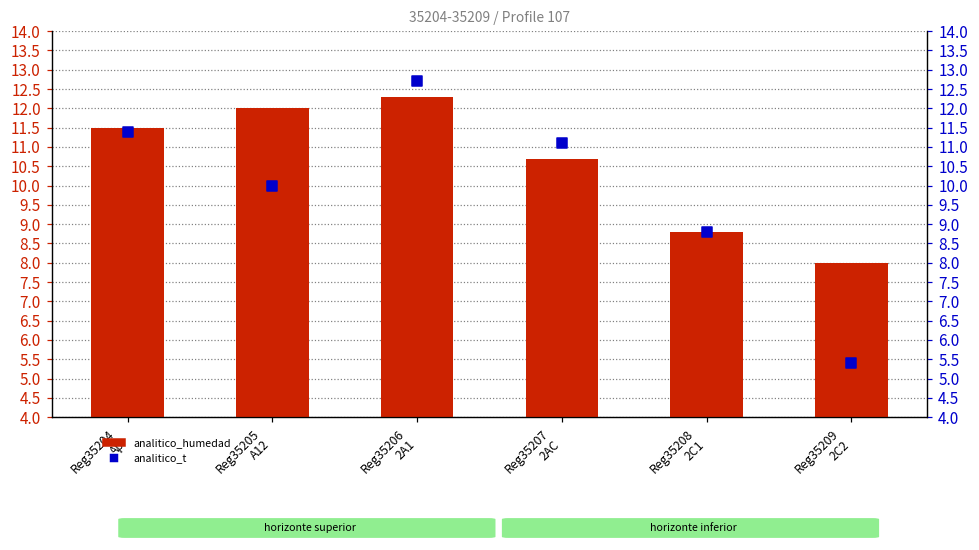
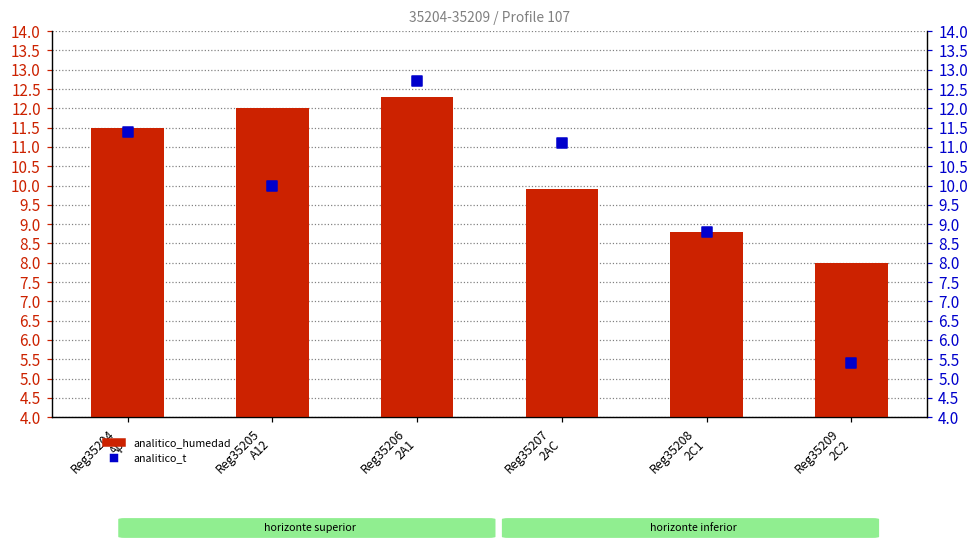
  {
    "analitico_humedad": {
      "Reg35204 Ap": 11.5,
      "Reg35205 A12": 12.0,
      "Reg35206 2A1": 12.3,
-     "Reg35207 2AC": 10.7,
+     "Reg35207 2AC": 9.9,
      "Reg35208 2C1": 8.8,
      "Reg35209 2C2": 8.0
    }
  }
